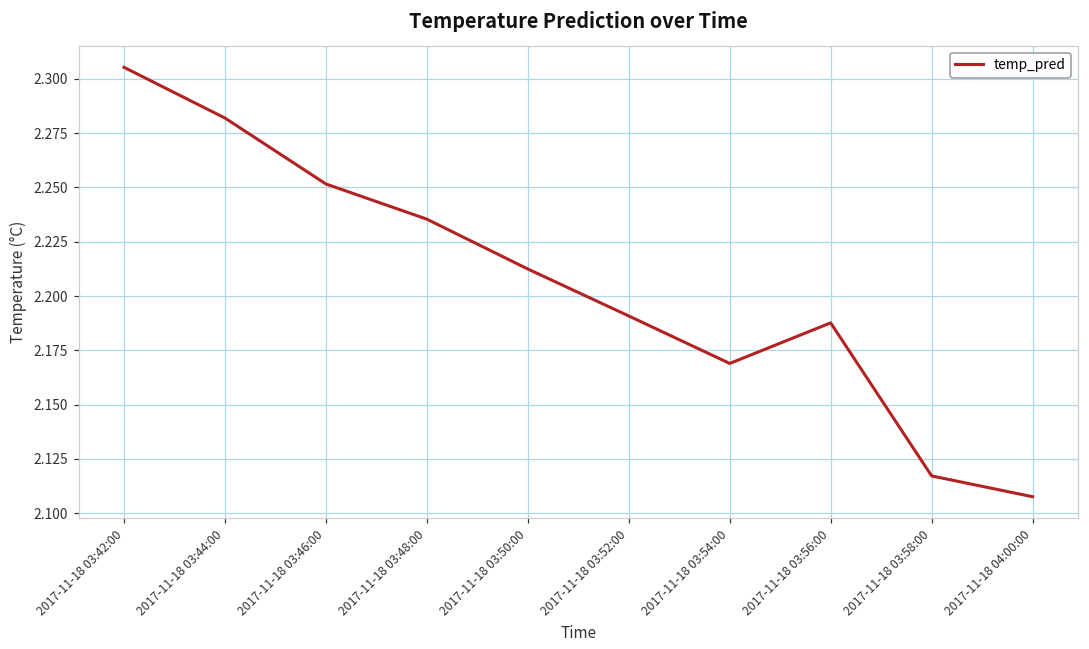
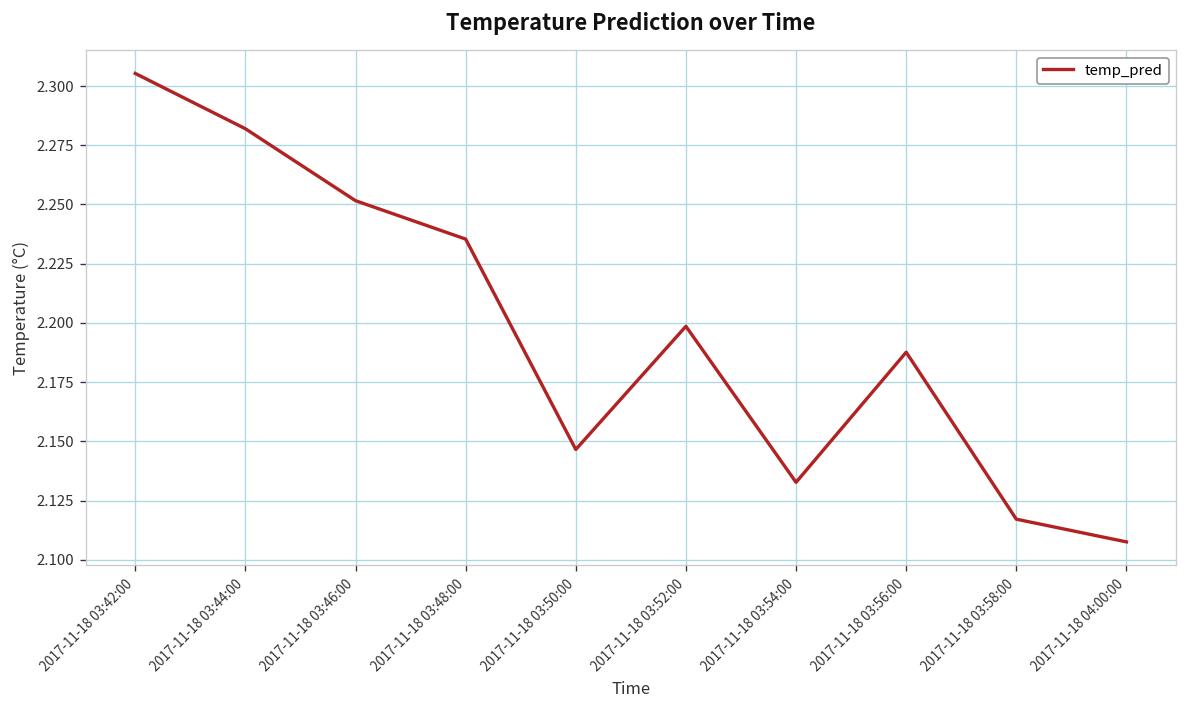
  {
    "2017-11-18 03:42:00": 2.305,
    "2017-11-18 03:44:00": 2.282,
    "2017-11-18 03:46:00": 2.252,
    "2017-11-18 03:48:00": 2.235,
-   "2017-11-18 03:50:00": 2.212,
-   "2017-11-18 03:52:00": 2.191,
-   "2017-11-18 03:54:00": 2.169,
+   "2017-11-18 03:50:00": 2.147,
+   "2017-11-18 03:52:00": 2.199,
+   "2017-11-18 03:54:00": 2.133,
    "2017-11-18 03:56:00": 2.188,
    "2017-11-18 03:58:00": 2.117,
    "2017-11-18 04:00:00": 2.108
  }
